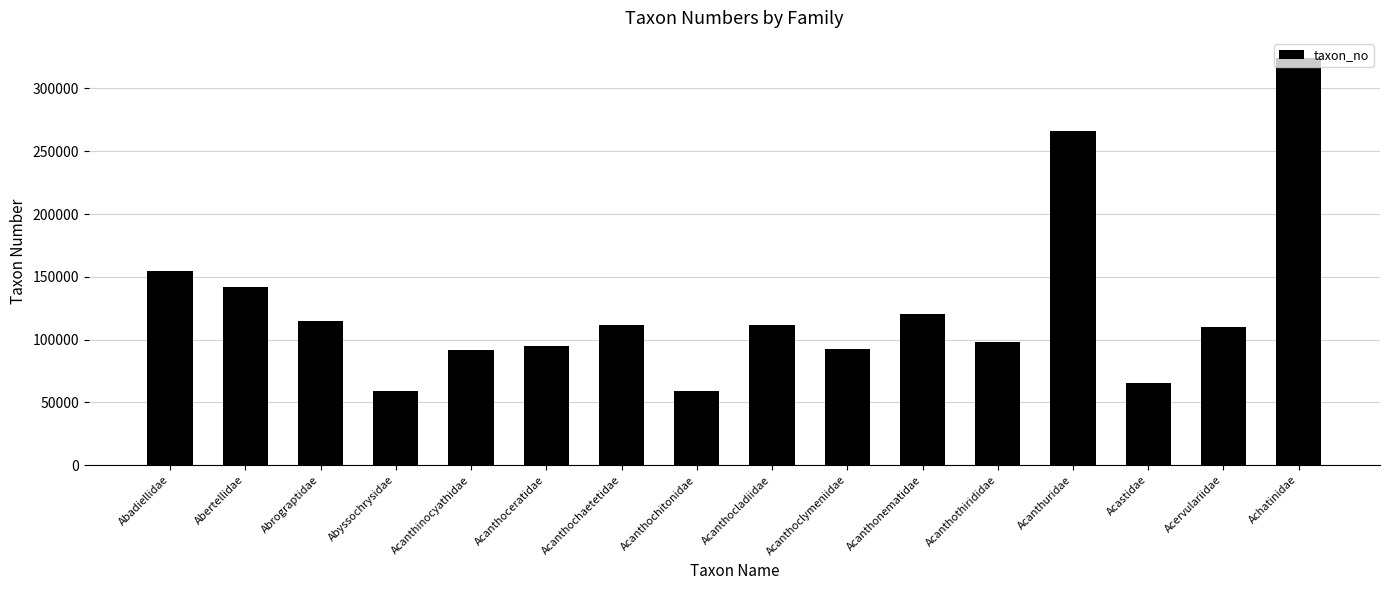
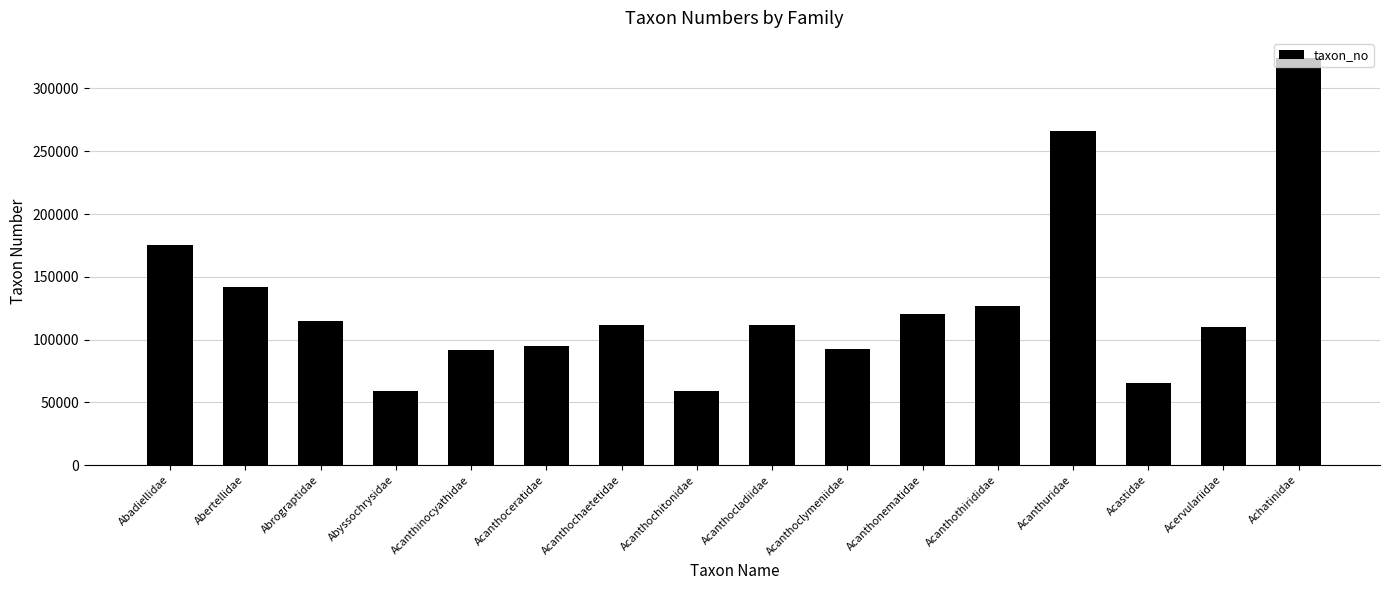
  {
-   "Abadiellidae": 155000,
+   "Abadiellidae": 176000,
    "Abertellidae": 142000,
    "Abrograptidae": 115000,
    "Abyssochrysidae": 59000,
    "Acanthinocyathidae": 92000,
    "Acanthoceratidae": 95000,
    "Acanthochaetetidae": 112000,
    "Acanthochitonidae": 59000,
    "Acanthocladiidae": 112000,
    "Acanthoclymeniidae": 93000,
    "Acanthonematidae": 120000,
-   "Acanthothirididae": 98000,
+   "Acanthothirididae": 127000,
    "Acanthuridae": 266000,
    "Acastidae": 65000,
    "Acervulariidae": 110000
  }
